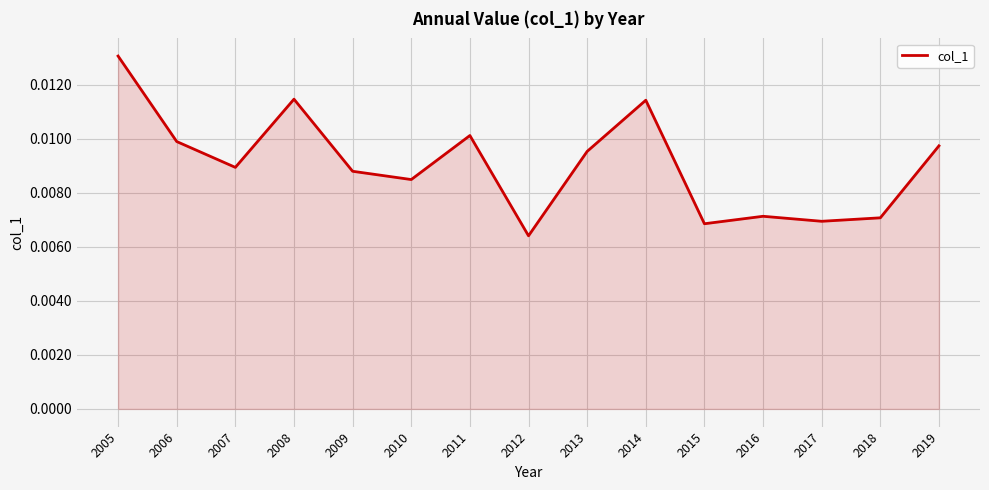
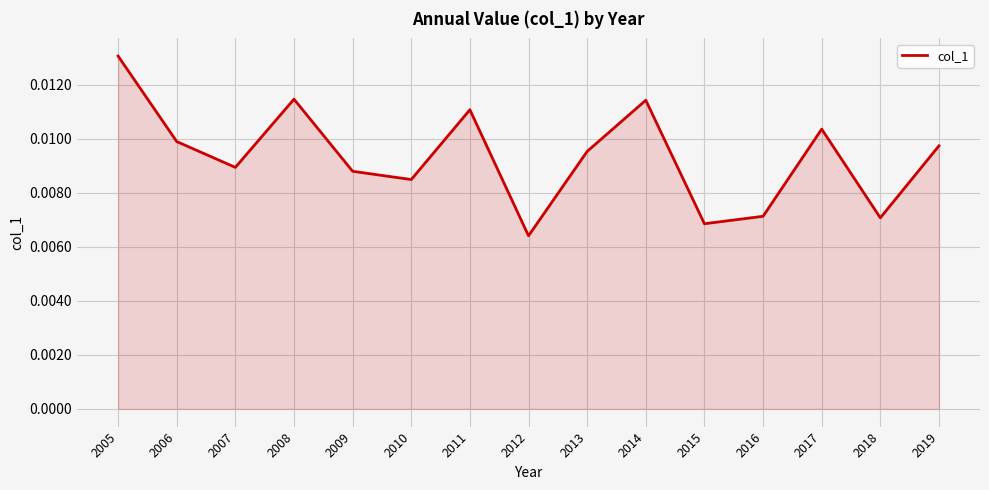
  {
    "2005": 0.0131,
    "2006": 0.0099,
    "2007": 0.0089,
    "2008": 0.0115,
    "2009": 0.0088,
    "2010": 0.0085,
-   "2011": 0.0101,
+   "2011": 0.0111,
    "2012": 0.0064,
    "2013": 0.0095,
    "2014": 0.0114,
    "2015": 0.0069,
    "2016": 0.0071,
-   "2017": 0.0069,
+   "2017": 0.0104,
    "2018": 0.0071,
    "2019": 0.0097
  }
